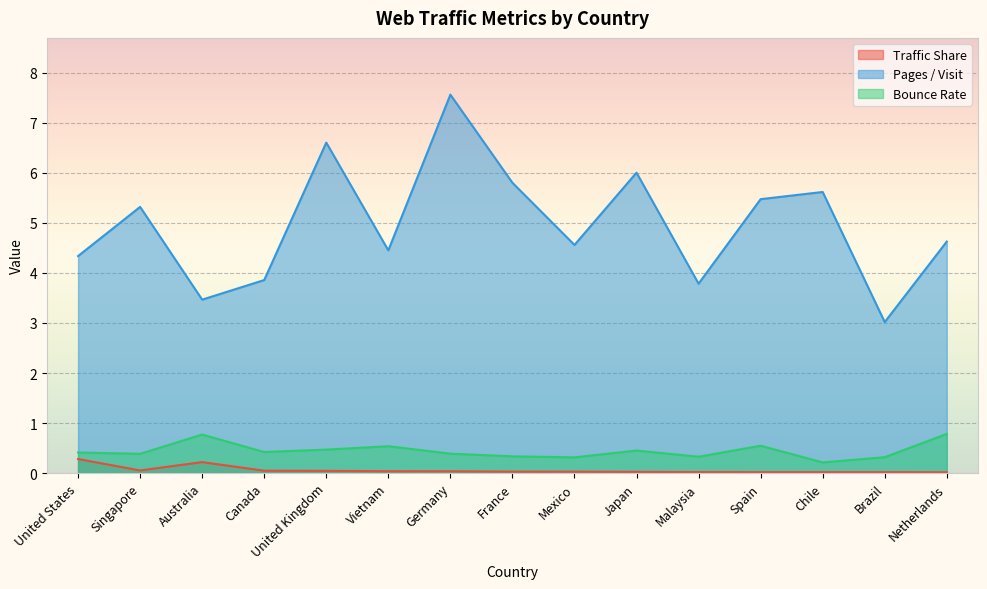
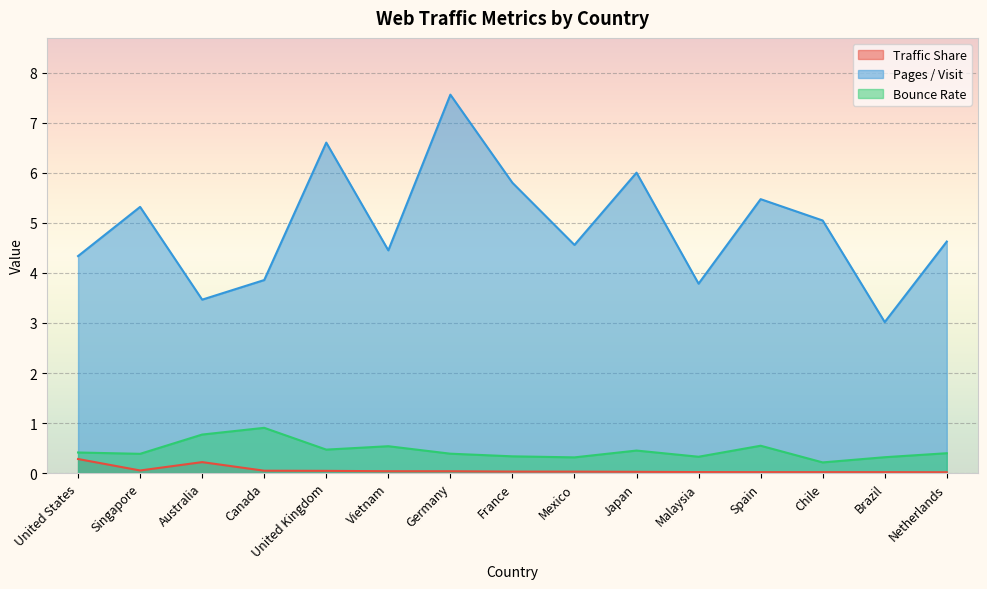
  {
    "Traffic Share": {
      "United States": 0.3,
      "Singapore": 0.1,
      "Australia": 0.2,
      "Canada": 0.0,
      "United Kingdom": 0.0,
      "Vietnam": 0.0,
      "Germany": 0.0,
      "France": 0.0,
      "Mexico": 0.0,
      "Japan": 0.0,
      "Malaysia": 0.0,
      "Spain": 0.0,
      "Chile": 0.0,
      "Brazil": 0.0,
      "Netherlands": 0.0
    },
    "Pages / Visit": {
      "United States": 4.3,
      "Singapore": 5.3,
      "Australia": 3.5,
      "Canada": 3.9,
      "United Kingdom": 6.6,
      "Vietnam": 4.5,
      "Germany": 7.6,
      "France": 5.8,
      "Mexico": 4.6,
      "Japan": 6.0,
      "Malaysia": 3.8,
      "Spain": 5.5,
-     "Chile": 5.6,
+     "Chile": 5.0,
      "Brazil": 3.0,
      "Netherlands": 4.6
    },
    "Bounce Rate": {
      "United States": 0.4,
      "Singapore": 0.4,
      "Australia": 0.8,
-     "Canada": 0.4,
+     "Canada": 0.9,
      "United Kingdom": 0.5,
      "Vietnam": 0.5,
      "Germany": 0.4,
      "France": 0.3,
      "Mexico": 0.3,
      "Japan": 0.5,
      "Malaysia": 0.3,
      "Spain": 0.5,
      "Chile": 0.2,
      "Brazil": 0.3,
-     "Netherlands": 0.8
+     "Netherlands": 0.4
    }
  }
